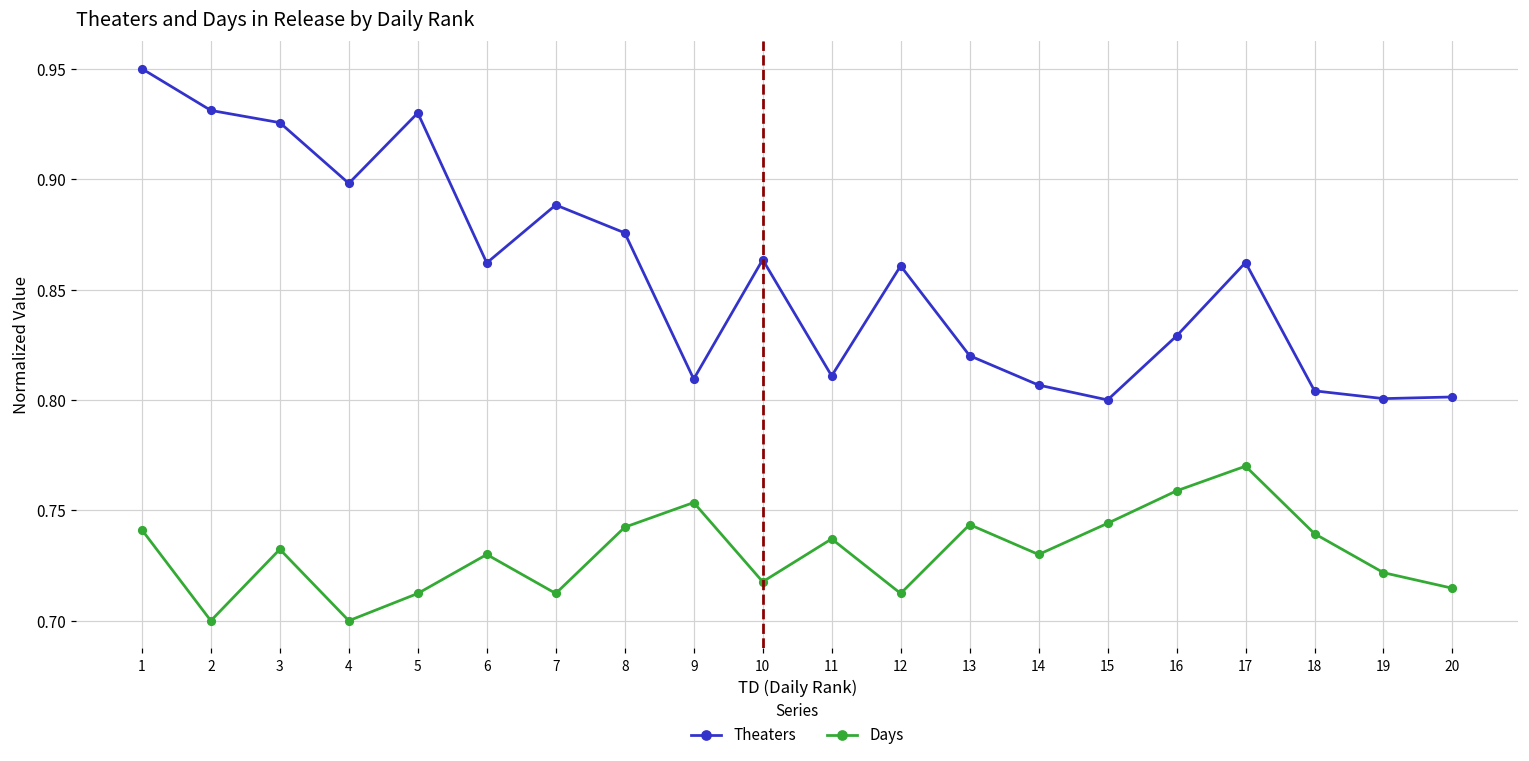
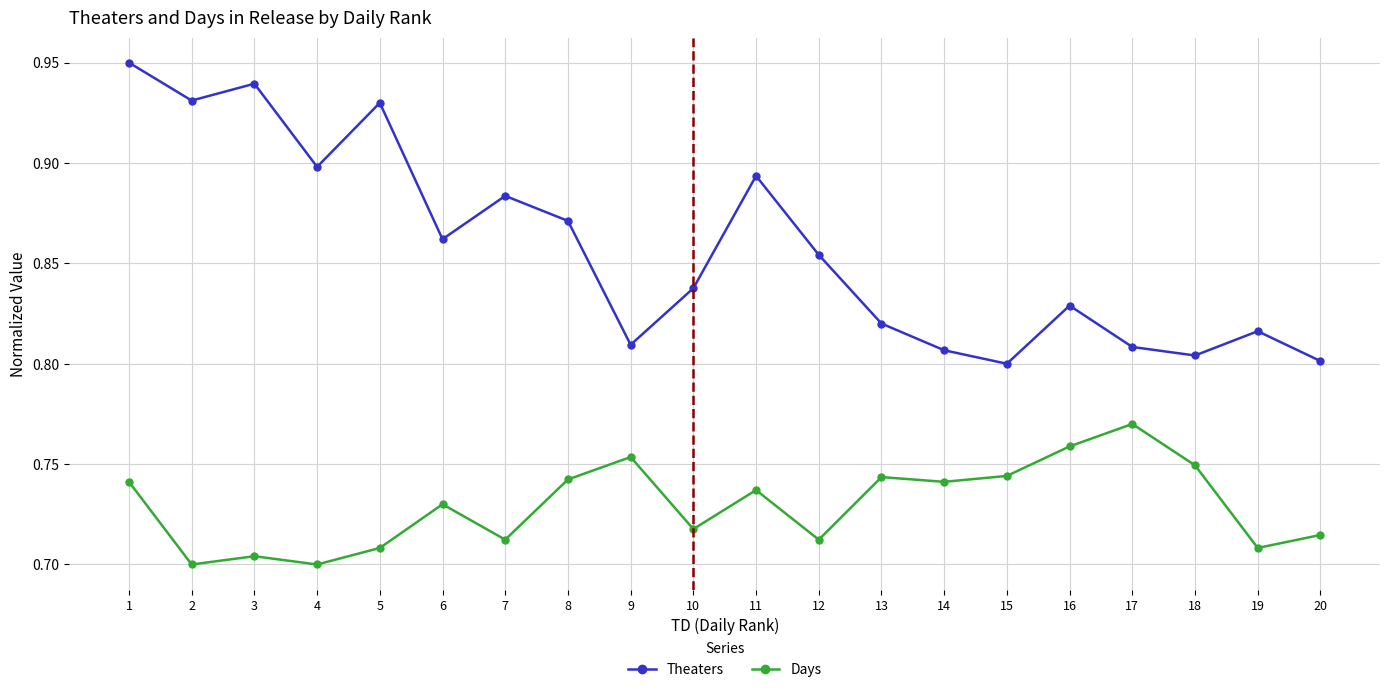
  {
    "Theaters": {
      "1": 0.950,
      "2": 0.931,
-     "3": 0.926,
+     "3": 0.940,
      "4": 0.898,
      "5": 0.930,
      "6": 0.862,
-     "7": 0.888,
-     "8": 0.876,
+     "7": 0.884,
+     "8": 0.871,
      "9": 0.809,
-     "10": 0.864,
-     "11": 0.811,
-     "12": 0.861,
+     "10": 0.838,
+     "11": 0.894,
+     "12": 0.854,
      "13": 0.820,
      "14": 0.807,
      "15": 0.800,
      "16": 0.829,
-     "17": 0.862,
+     "17": 0.808,
      "18": 0.804,
-     "19": 0.801,
+     "19": 0.816,
      "20": 0.801
    },
    "Days": {
      "1": 0.741,
      "2": 0.700,
-     "3": 0.732,
+     "3": 0.704,
      "4": 0.700,
-     "5": 0.712,
+     "5": 0.708,
      "6": 0.730,
      "7": 0.712,
      "8": 0.742,
      "9": 0.754,
      "10": 0.718,
      "11": 0.737,
      "12": 0.712,
      "13": 0.744,
-     "14": 0.730,
+     "14": 0.741,
      "15": 0.744,
      "16": 0.759,
      "17": 0.770,
-     "18": 0.739,
-     "19": 0.722,
+     "18": 0.749,
+     "19": 0.708,
      "20": 0.715
    }
  }
